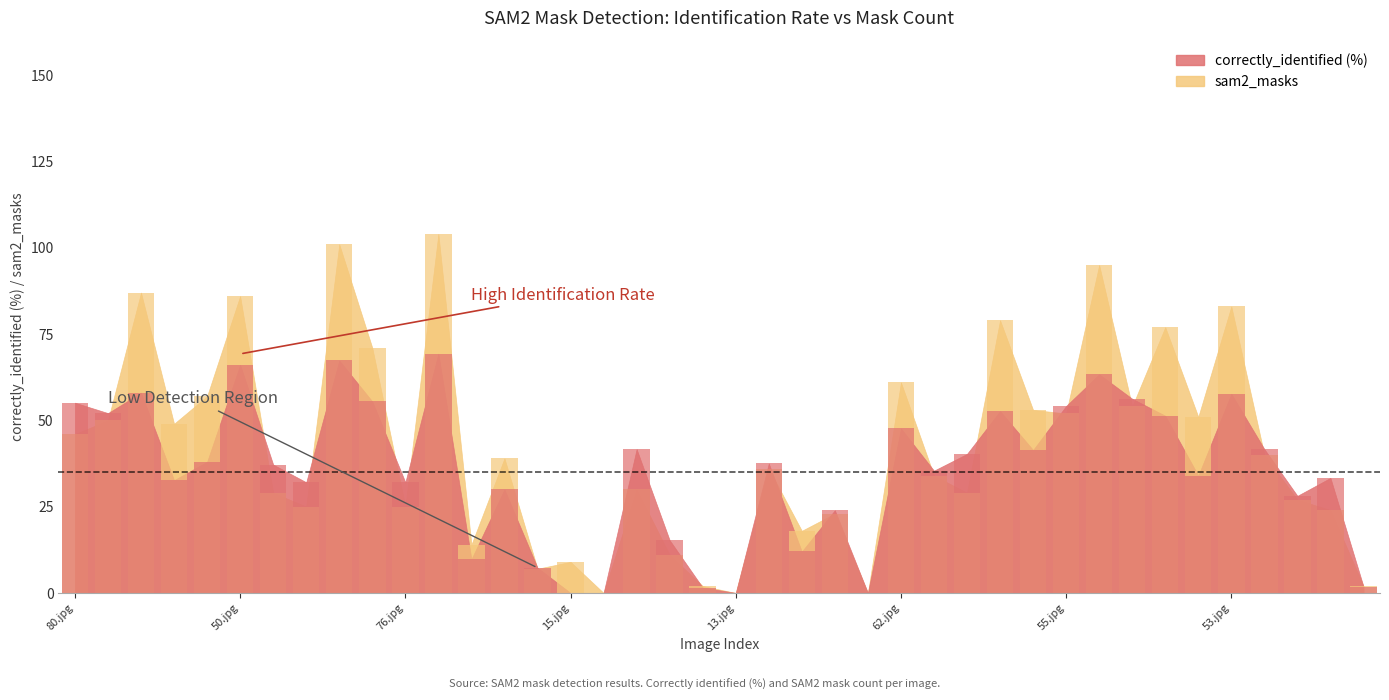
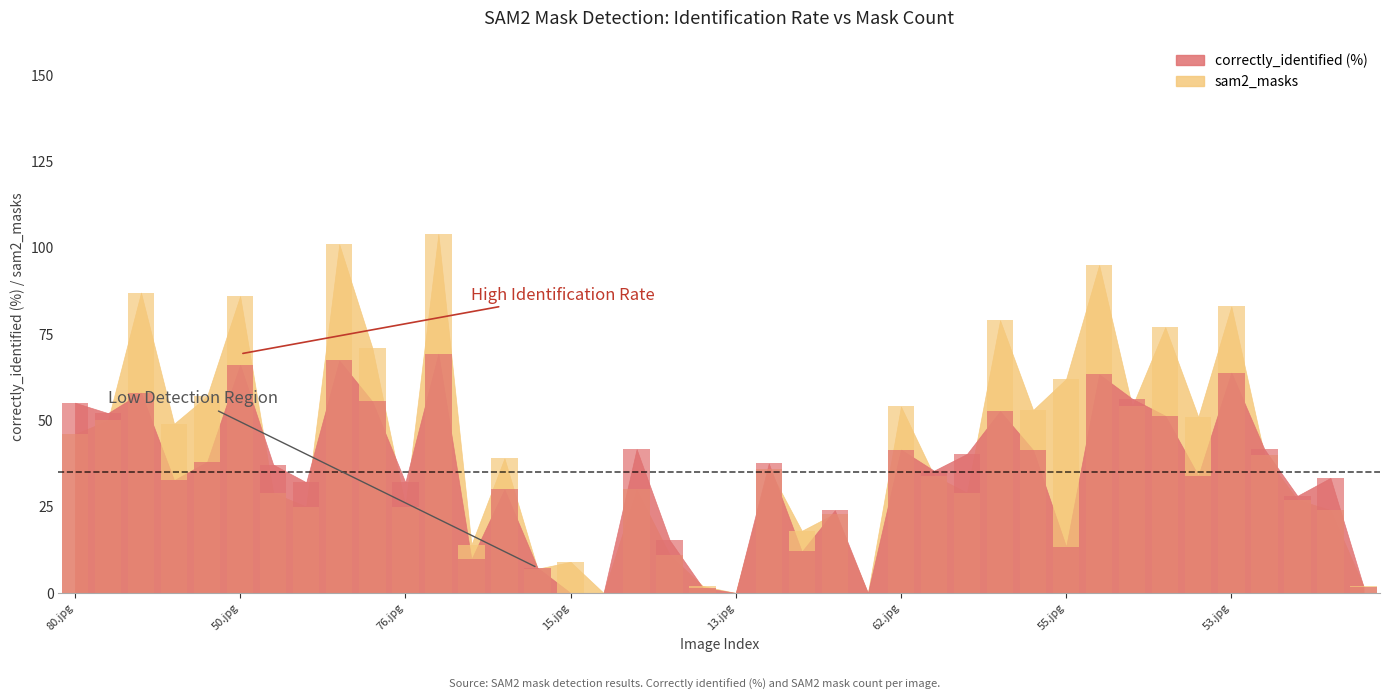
  {
    "sam2_masks": {
      "80.jpg": 46,
      "50.jpg": 86,
      "76.jpg": 25,
      "15.jpg": 9,
      "13.jpg": 0,
-     "62.jpg": 61,
-     "55.jpg": 52,
+     "62.jpg": 54,
+     "55.jpg": 62,
      "53.jpg": 83
    },
    "correctly_identified (%)": {
      "80.jpg": 55,
      "50.jpg": 66,
      "76.jpg": 32,
      "15.jpg": 0,
      "13.jpg": 0,
-     "62.jpg": 48,
-     "55.jpg": 54,
-     "53.jpg": 58
+     "62.jpg": 42,
+     "55.jpg": 13,
+     "53.jpg": 64
    }
  }
